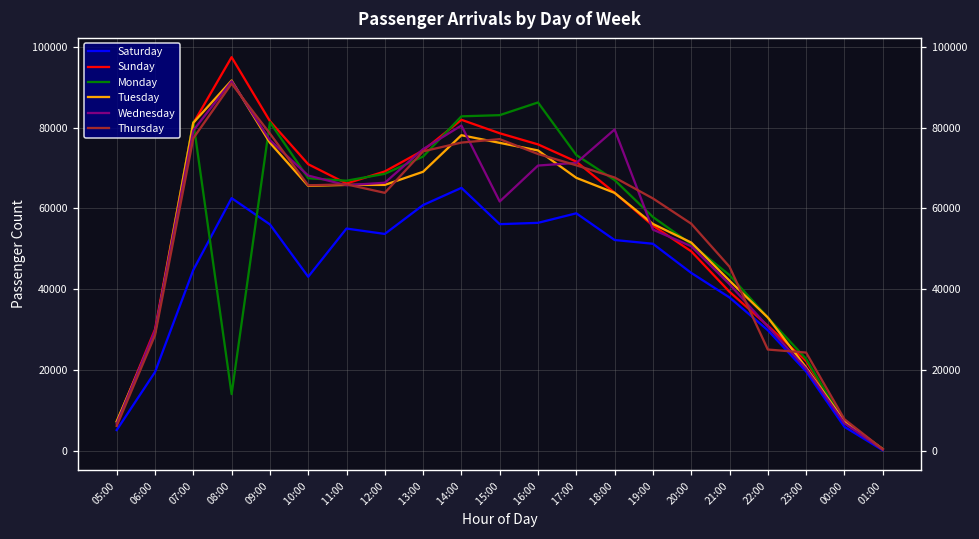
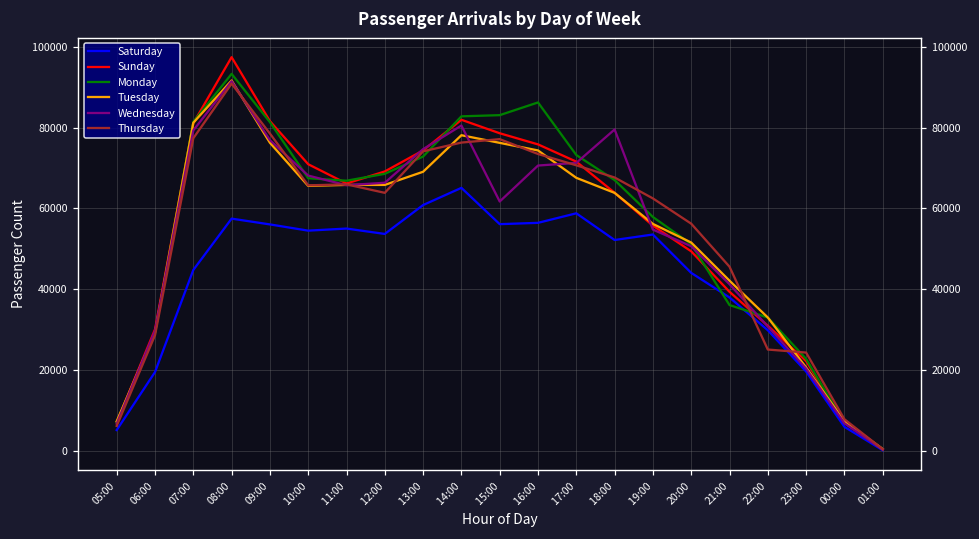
  {
    "Saturday": {
      "05:00": 5000,
      "06:00": 20000,
      "07:00": 45000,
-     "08:00": 63000,
+     "08:00": 57000,
      "09:00": 56000,
-     "10:00": 43000,
+     "10:00": 55000,
      "11:00": 55000,
      "12:00": 54000,
      "13:00": 61000,
      "14:00": 65000,
      "15:00": 56000,
      "16:00": 56000,
      "17:00": 59000,
      "18:00": 52000,
-     "19:00": 51000,
+     "19:00": 54000,
      "20:00": 44000,
      "21:00": 38000,
      "22:00": 30000,
      "00:00": 6000
    },
    "Sunday": {
      "08:00": 97000,
      "10:00": 71000,
      "14:00": 82000,
      "15:00": 79000,
      "16:00": 76000,
      "20:00": 49000,
      "21:00": 39000
    },
    "Monday": {
-     "08:00": 14000,
+     "08:00": 93000,
      "13:00": 73000,
      "14:00": 83000,
      "15:00": 83000,
      "16:00": 86000,
      "17:00": 73000,
      "19:00": 58000,
-     "21:00": 43000
+     "21:00": 36000
    },
    "Tuesday": {
      "13:00": 69000,
      "14:00": 78000,
      "15:00": 76000,
      "16:00": 74000,
      "17:00": 68000,
      "21:00": 42000
    },
    "Wednesday": {
      "07:00": 79000,
      "14:00": 81000,
      "15:00": 62000,
      "16:00": 71000,
      "18:00": 80000,
      "19:00": 55000,
      "21:00": 41000
    },
    "Thursday": {
      "07:00": 77000,
      "09:00": 79000,
      "12:00": 64000,
      "14:00": 76000,
      "15:00": 77000,
      "16:00": 73000,
      "19:00": 62000,
      "20:00": 56000,
      "21:00": 46000,
      "22:00": 25000,
      "23:00": 24000
    }
  }
